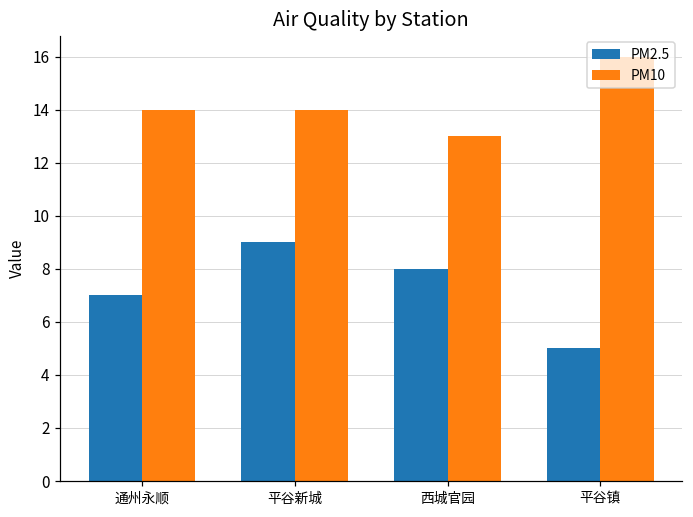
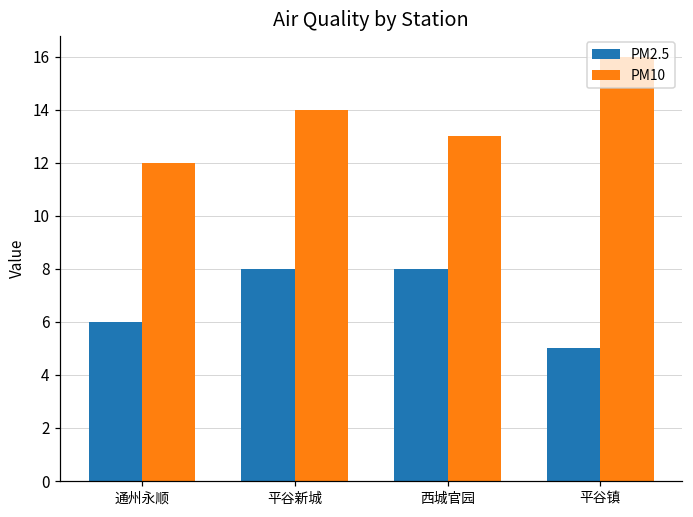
  {
    "PM2.5": {
-     "通州永顺": 7,
-     "平谷新城": 9,
+     "通州永顺": 6,
+     "平谷新城": 8,
      "西城官园": 8,
      "平谷镇": 5
    },
    "PM10": {
-     "通州永顺": 14,
+     "通州永顺": 12,
      "平谷新城": 14,
      "西城官园": 13
    }
  }
